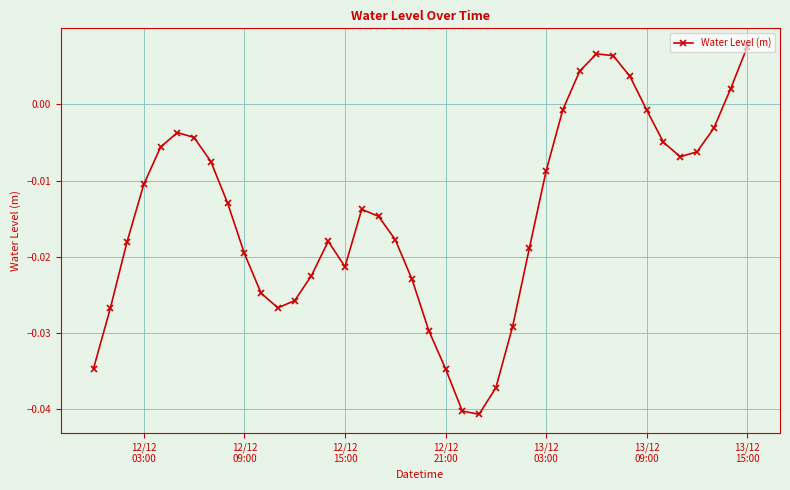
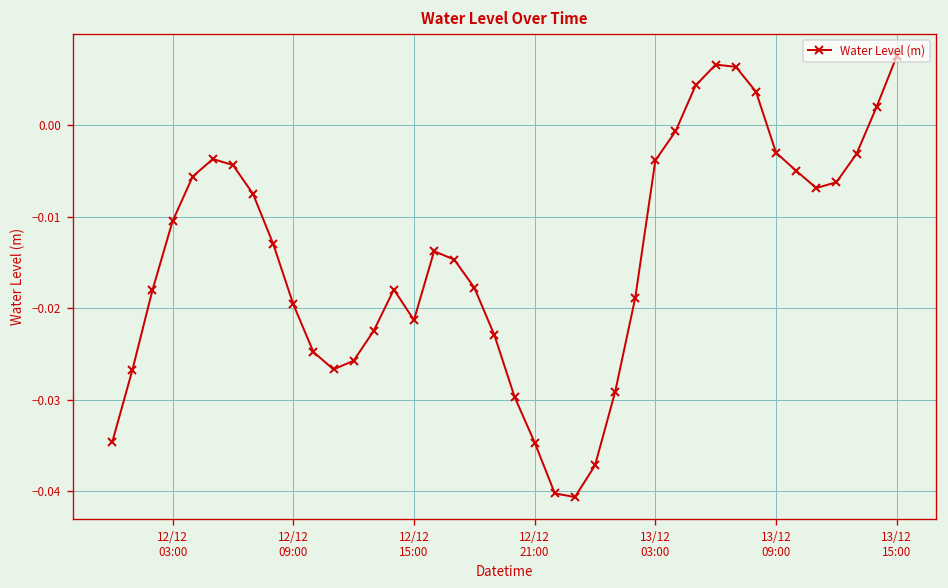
  {
    "12/12 03:00": -0.010,
    "12/12 09:00": -0.020,
    "12/12 15:00": -0.021,
    "12/12 21:00": -0.035,
-   "13/12 03:00": -0.009,
-   "13/12 09:00": -0.001
+   "13/12 03:00": -0.004,
+   "13/12 09:00": -0.003
  }
